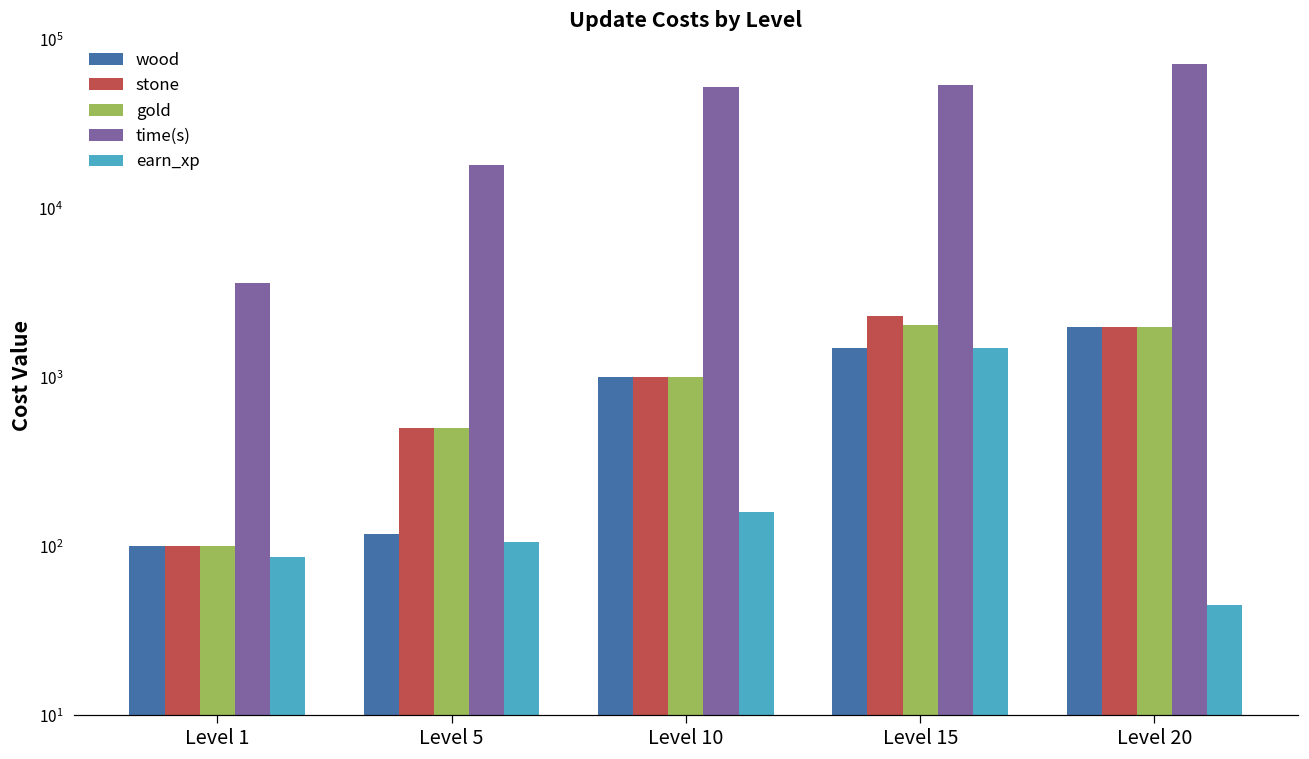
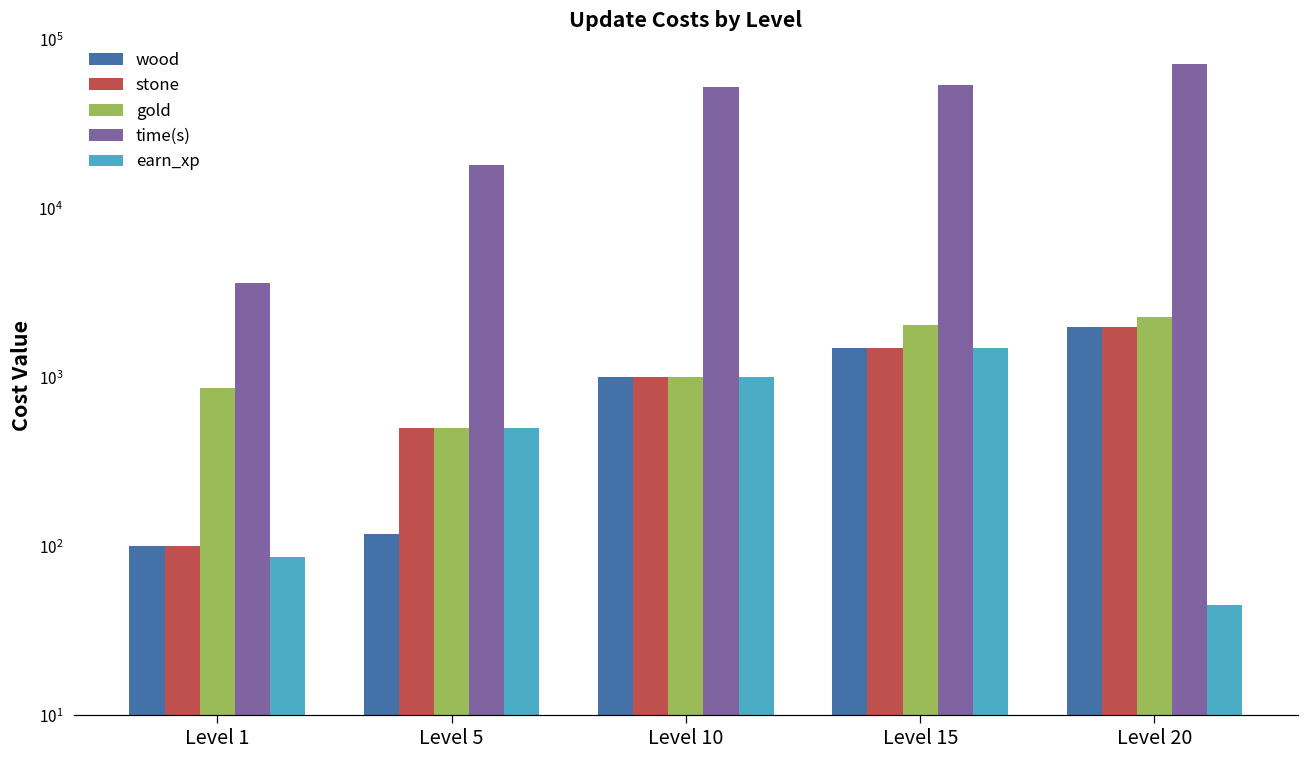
  {
    "wood": {
      "Level 1": 100,
      "Level 5": 120,
      "Level 10": 1000,
      "Level 15": 1500,
      "Level 20": 2000
    },
    "stone": {
      "Level 1": 100,
      "Level 5": 500,
      "Level 10": 1000,
-     "Level 15": 2300,
+     "Level 15": 1500,
      "Level 20": 2000
    },
    "gold": {
-     "Level 1": 100,
+     "Level 1": 900,
      "Level 5": 500,
      "Level 10": 1000,
      "Level 15": 2100,
-     "Level 20": 2000
+     "Level 20": 2300
    },
    "time(s)": {
      "Level 1": 3600,
      "Level 5": 18000,
      "Level 10": 53000,
      "Level 15": 54000,
      "Level 20": 70000
    },
    "earn_xp": {
      "Level 1": 90,
-     "Level 5": 110,
-     "Level 10": 160,
+     "Level 5": 500,
+     "Level 10": 1000,
      "Level 15": 1500,
      "Level 20": 45
    }
  }
